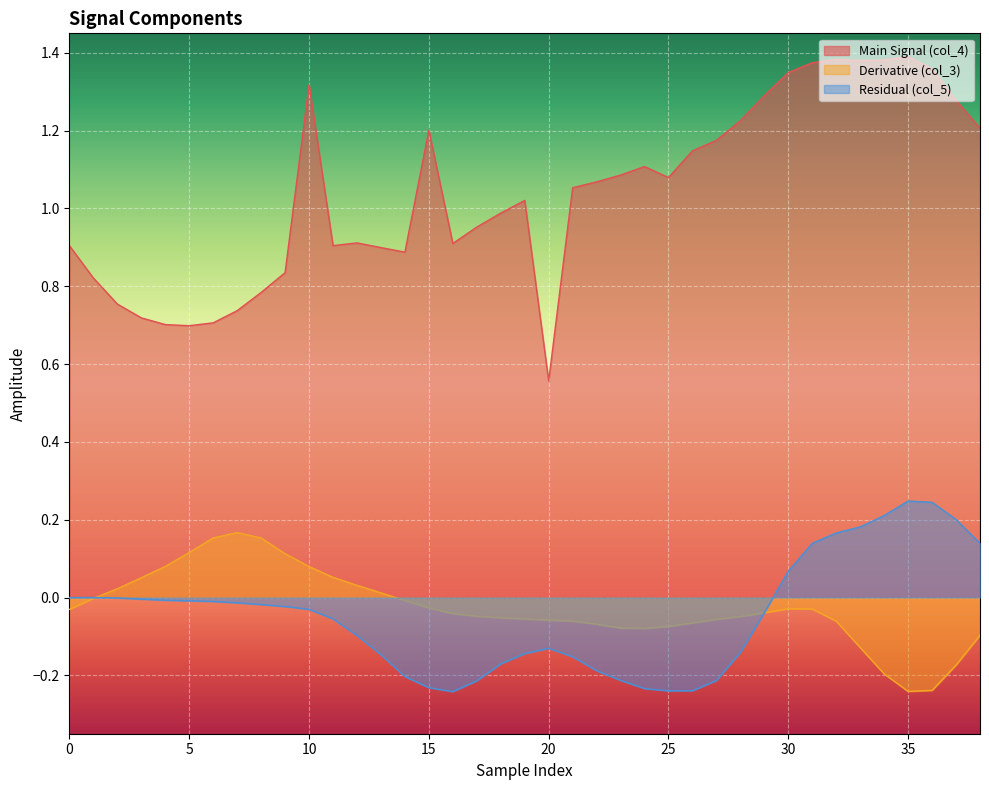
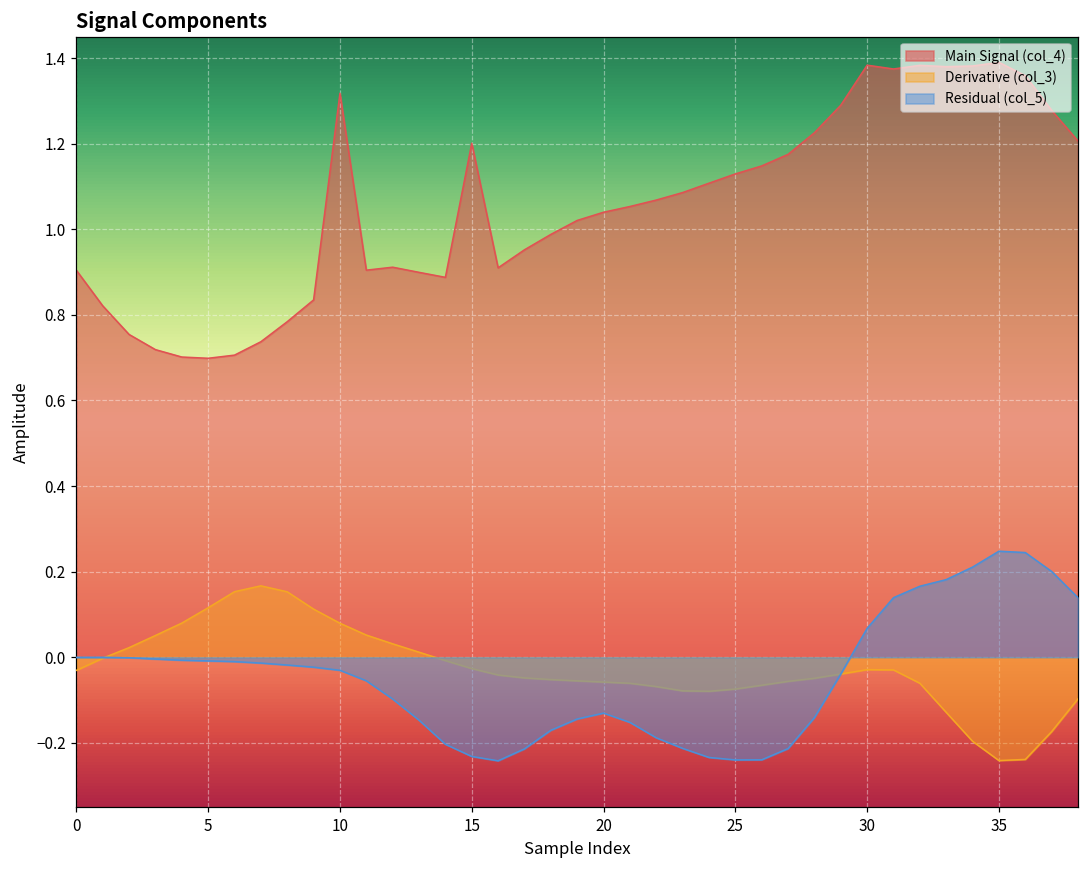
  {
    "Main Signal (col_4)": {
      "0": 0.90,
      "5": 0.70,
      "10": 1.32,
      "15": 1.20,
-     "20": 0.56,
-     "25": 1.08,
-     "30": 1.35
+     "20": 1.04,
+     "25": 1.13,
+     "30": 1.38
    }
  }
